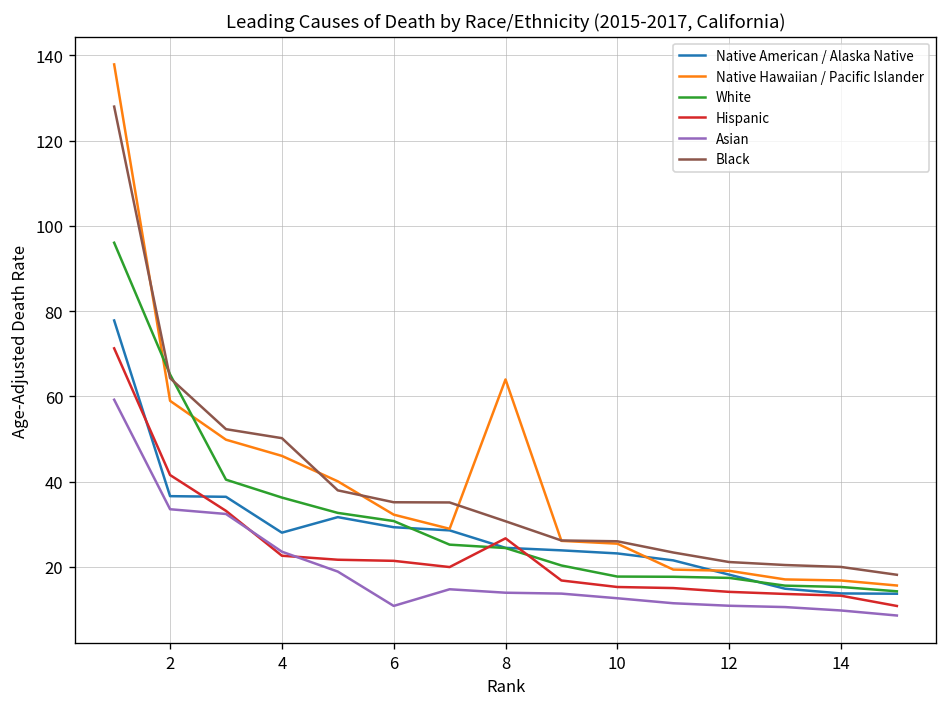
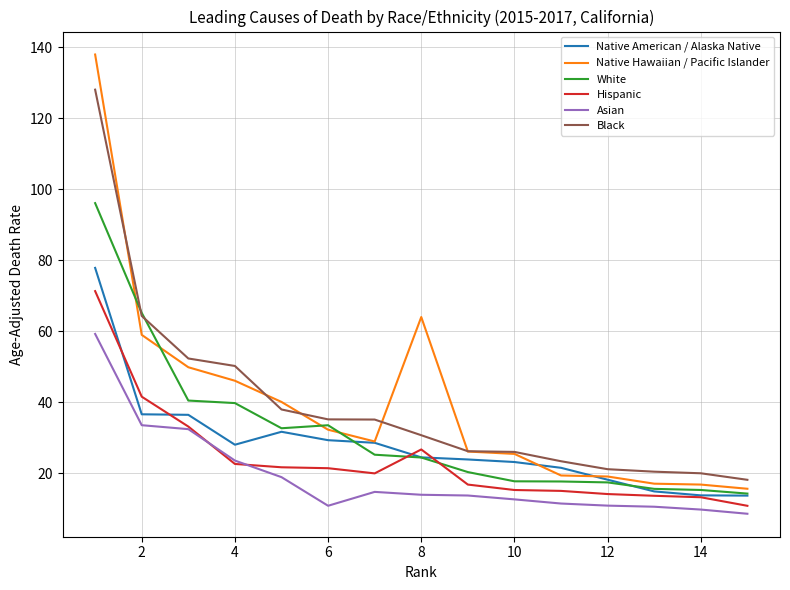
  {
    "Native American / Alaska Native": {
      "2": 37,
      "4": 28,
      "6": 29,
      "10": 23,
      "12": 18
    },
    "Native Hawaiian / Pacific Islander": {
      "2": 59,
      "4": 46,
      "6": 32,
      "8": 64,
      "12": 19,
      "14": 17
    },
    "White": {
      "2": 65,
-     "4": 36,
-     "6": 31,
+     "4": 40,
+     "6": 34,
      "10": 18,
      "12": 17,
      "14": 15
    },
    "Hispanic": {
      "2": 42,
      "4": 23,
      "6": 21,
      "8": 27,
      "10": 15,
      "12": 14
    },
    "Asian": {
      "2": 34,
      "4": 24,
      "6": 11,
      "8": 14,
      "10": 13,
      "12": 11,
      "14": 10
    },
    "Black": {
      "2": 64,
      "4": 50,
      "6": 35,
      "8": 31,
      "12": 21,
      "14": 20
    }
  }
